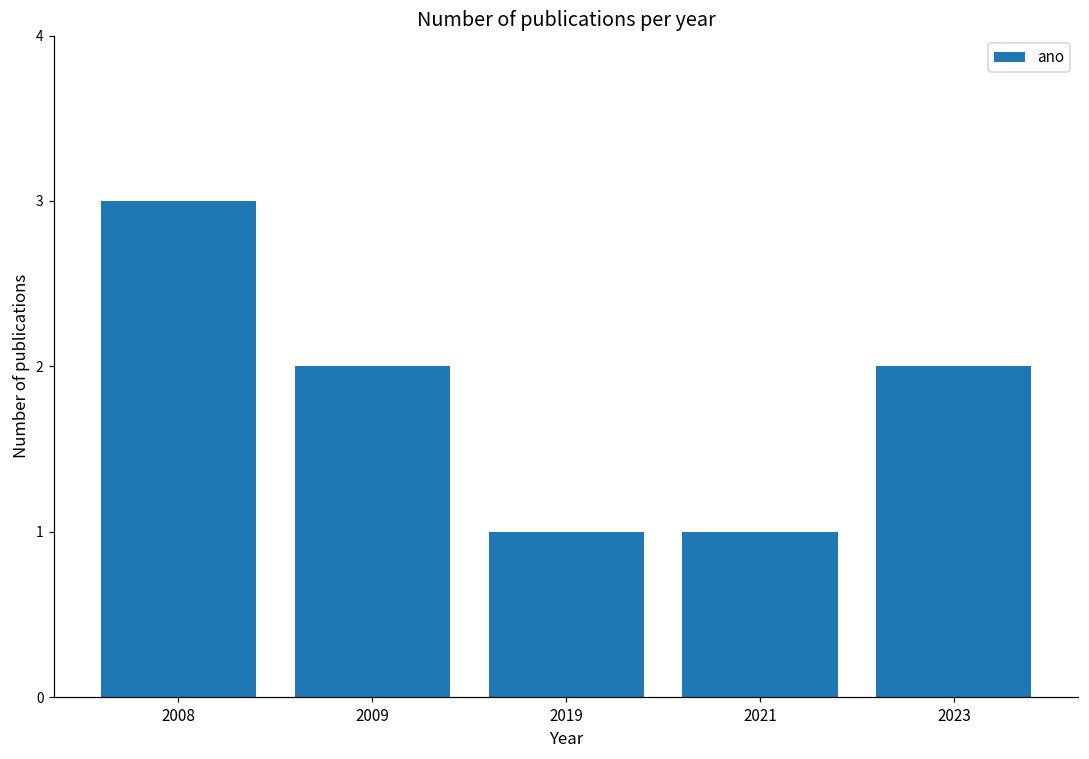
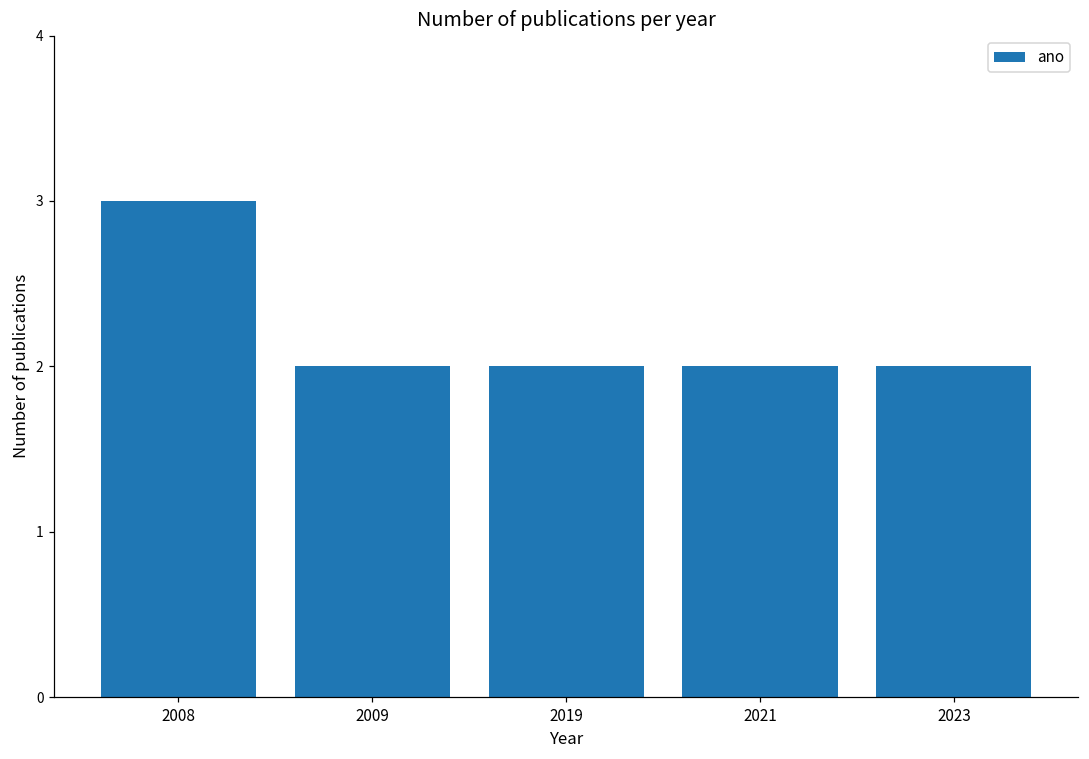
  {
    "2008": 3,
    "2009": 2,
-   "2019": 1,
-   "2021": 1,
+   "2019": 2,
+   "2021": 2,
    "2023": 2
  }
